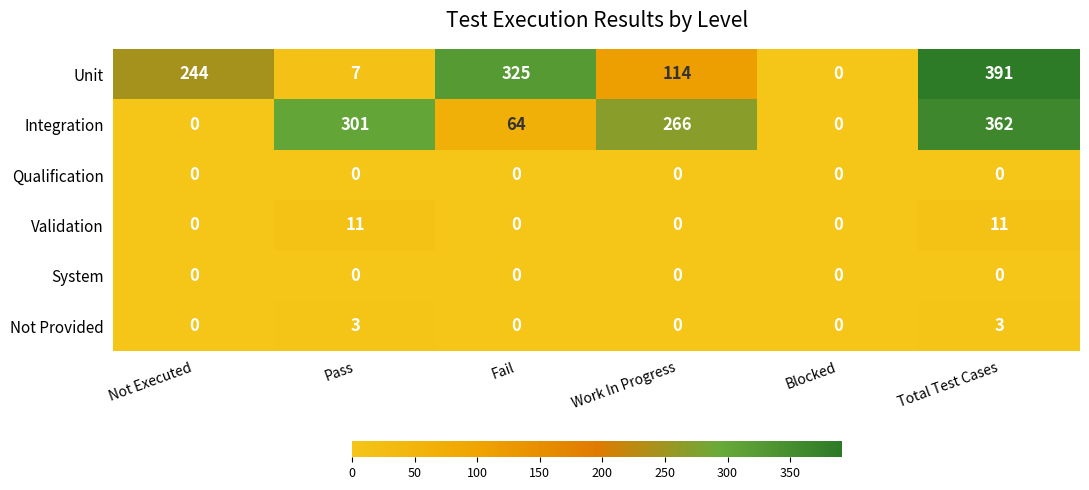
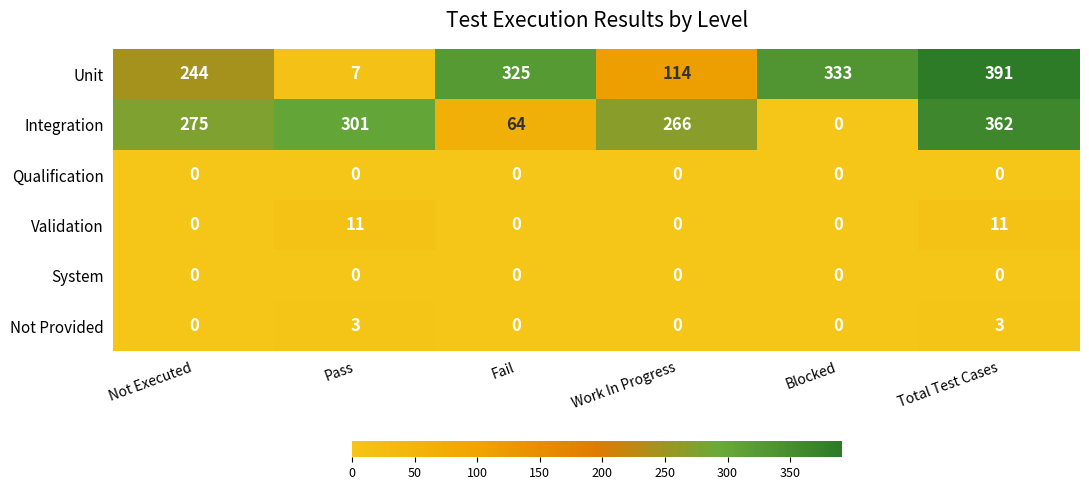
  {
    "Unit": {
      "Not Executed": 244,
      "Pass": 7,
      "Fail": 325,
      "Work In Progress": 114,
-     "Blocked": 0,
+     "Blocked": 333,
      "Total Test Cases": 391
    },
    "Integration": {
-     "Not Executed": 0,
+     "Not Executed": 275,
      "Pass": 301,
      "Fail": 64,
      "Work In Progress": 266,
      "Blocked": 0,
      "Total Test Cases": 362
    },
    "Qualification": {
      "Not Executed": 0,
      "Pass": 0,
      "Fail": 0,
      "Work In Progress": 0,
      "Blocked": 0,
      "Total Test Cases": 0
    },
    "Validation": {
      "Not Executed": 0,
      "Pass": 11,
      "Fail": 0,
      "Work In Progress": 0,
      "Blocked": 0,
      "Total Test Cases": 11
    },
    "System": {
      "Not Executed": 0,
      "Pass": 0,
      "Fail": 0,
      "Work In Progress": 0,
      "Blocked": 0,
      "Total Test Cases": 0
    },
    "Not Provided": {
      "Not Executed": 0,
      "Pass": 3,
      "Fail": 0,
      "Work In Progress": 0,
      "Blocked": 0,
      "Total Test Cases": 3
    }
  }
